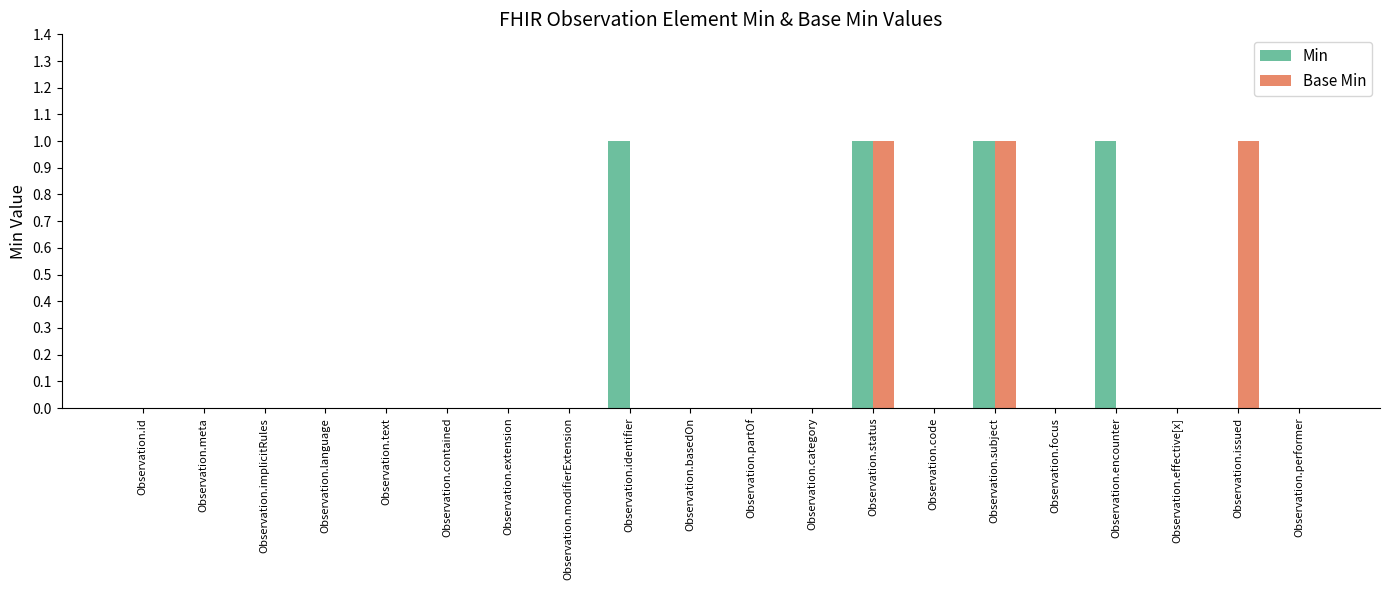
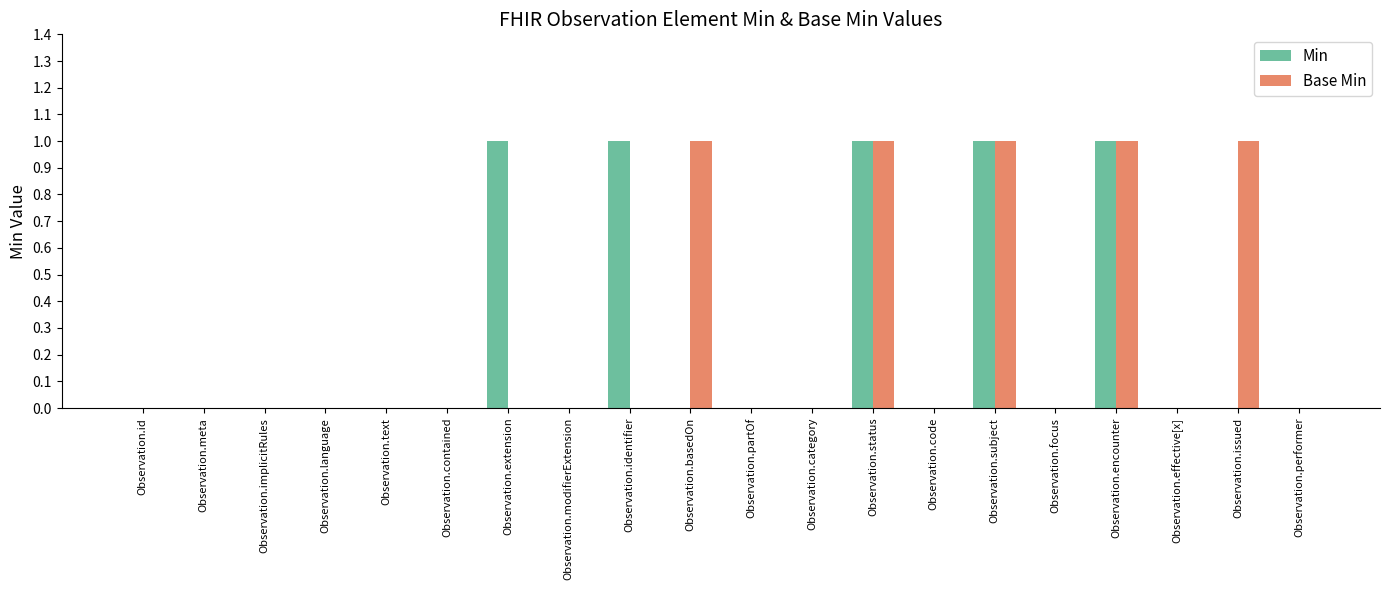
  {
    "Min": {
      "Observation.id": 0,
      "Observation.meta": 0,
      "Observation.implicitRules": 0,
      "Observation.language": 0,
      "Observation.text": 0,
      "Observation.contained": 0,
-     "Observation.extension": 0,
+     "Observation.extension": 1,
      "Observation.modifierExtension": 0,
      "Observation.identifier": 1,
      "Observation.basedOn": 0,
      "Observation.partOf": 0,
      "Observation.category": 0,
      "Observation.status": 1,
      "Observation.code": 0,
      "Observation.subject": 1,
      "Observation.focus": 0,
      "Observation.encounter": 1,
      "Observation.effective[x]": 0,
      "Observation.issued": 0,
      "Observation.performer": 0
    },
    "Base Min": {
      "Observation.id": 0,
      "Observation.meta": 0,
      "Observation.implicitRules": 0,
      "Observation.language": 0,
      "Observation.text": 0,
      "Observation.contained": 0,
      "Observation.extension": 0,
      "Observation.modifierExtension": 0,
      "Observation.identifier": 0,
-     "Observation.basedOn": 0,
+     "Observation.basedOn": 1,
      "Observation.partOf": 0,
      "Observation.category": 0,
      "Observation.status": 1,
      "Observation.code": 0,
      "Observation.subject": 1,
      "Observation.focus": 0,
-     "Observation.encounter": 0,
+     "Observation.encounter": 1,
      "Observation.effective[x]": 0,
      "Observation.issued": 1,
      "Observation.performer": 0
    }
  }
